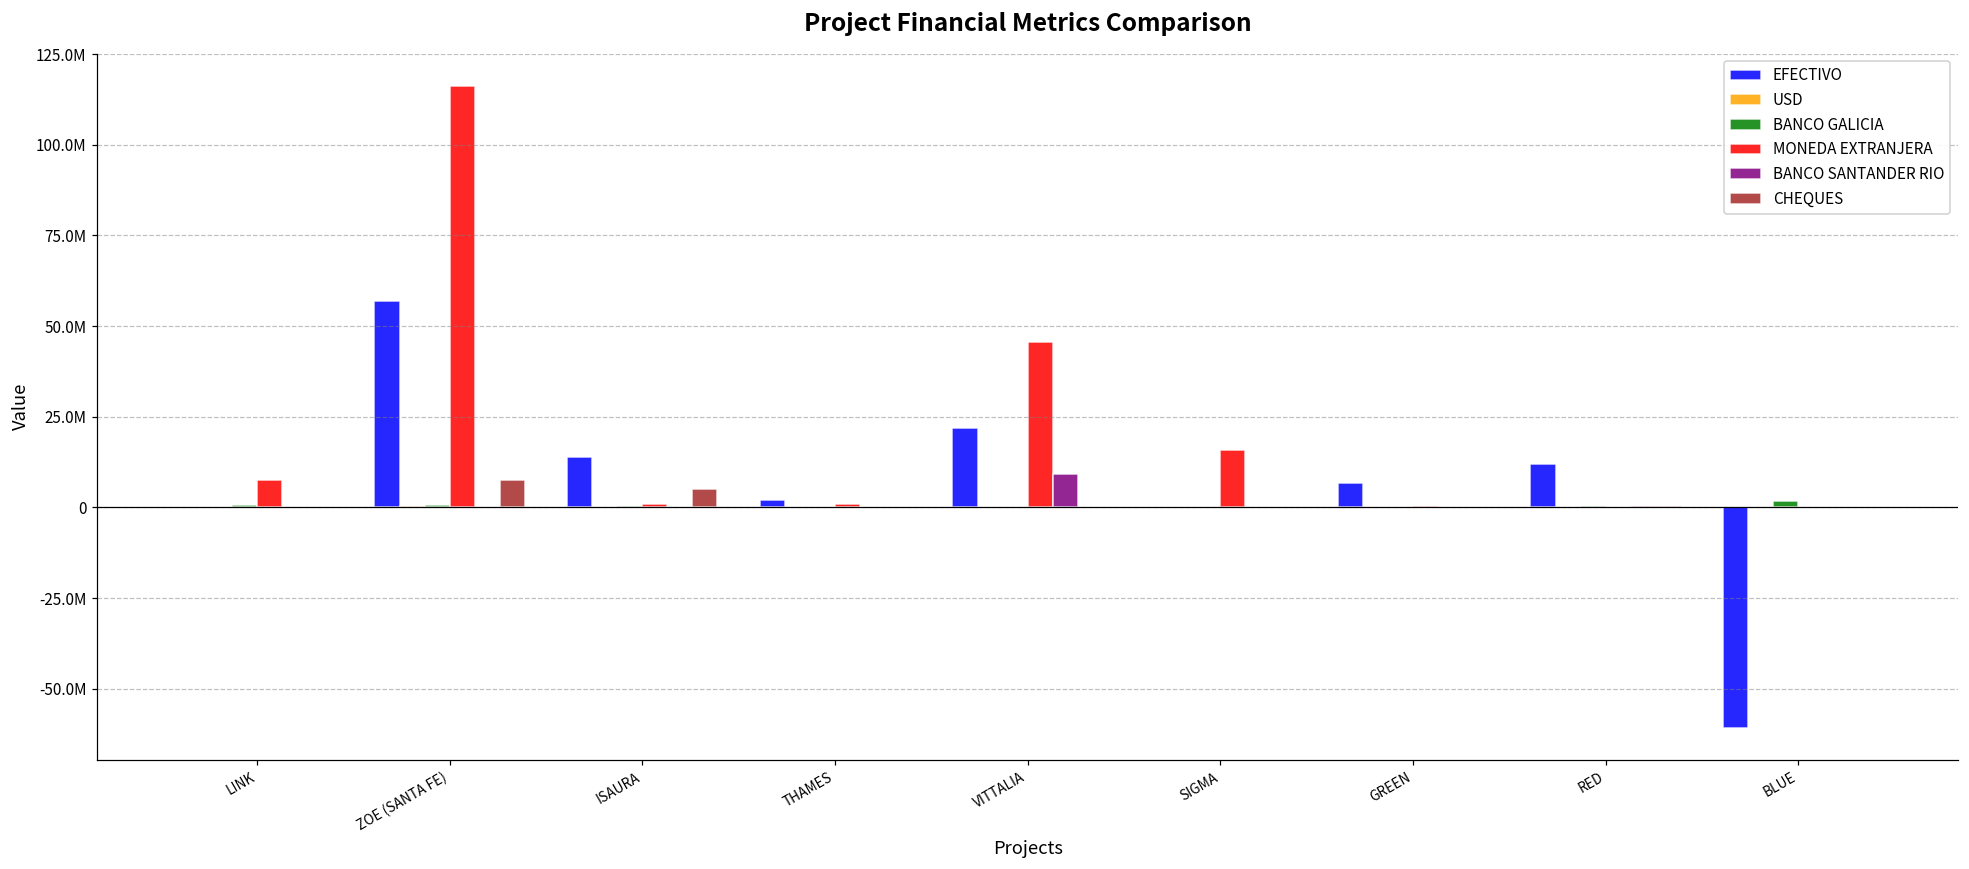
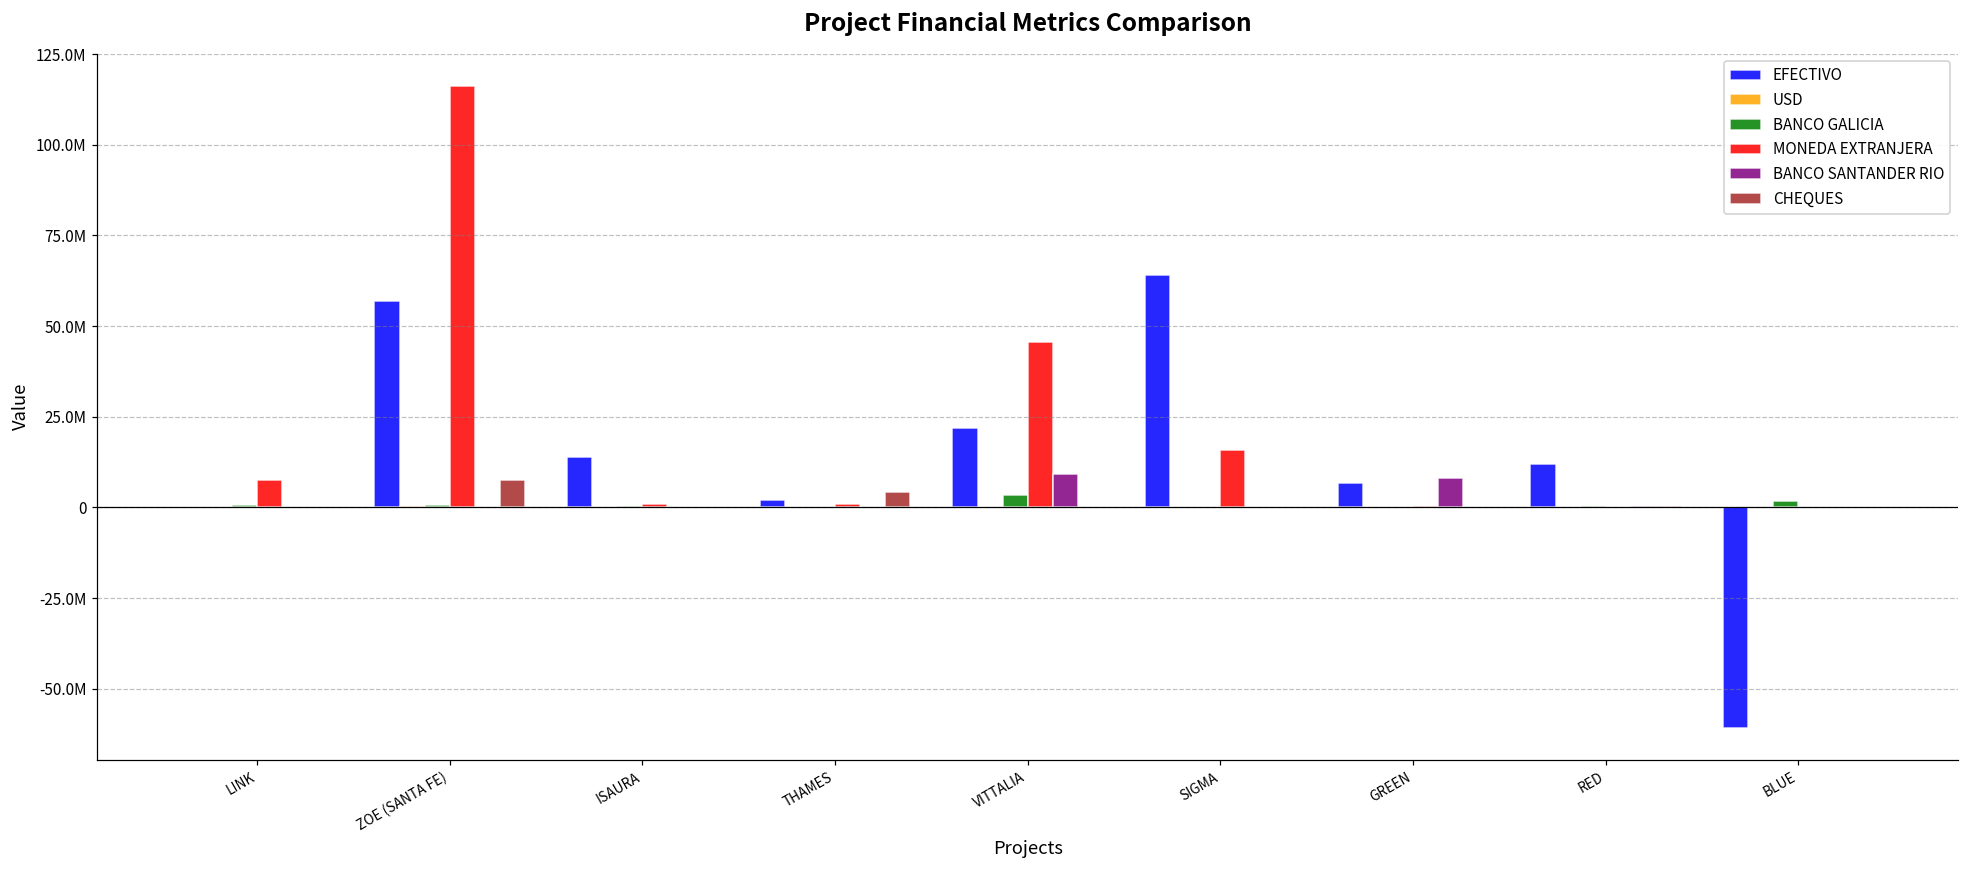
  {
    "EFECTIVO": {
      "LINK": 0,
      "ZOE (SANTA FE)": 57000000,
      "ISAURA": 14000000,
      "THAMES": 2000000,
      "VITTALIA": 22000000,
-     "SIGMA": 0,
+     "SIGMA": 64000000,
      "GREEN": 7000000,
      "RED": 12000000,
      "BLUE": -61000000
    },
    "USD": {
      "SIGMA": 0,
      "RED": 0,
      "BLUE": 0
    },
    "BANCO GALICIA": {
-     "VITTALIA": 0,
+     "VITTALIA": 3000000,
      "BLUE": 2000000
    },
    "MONEDA EXTRANJERA": {
      "LINK": 8000000,
      "ZOE (SANTA FE)": 116000000,
      "ISAURA": 1000000,
      "THAMES": 1000000,
      "VITTALIA": 46000000,
      "SIGMA": 16000000,
      "RED": 0,
      "BLUE": 0
    },
    "BANCO SANTANDER RIO": {
      "ZOE (SANTA FE)": 0,
      "ISAURA": 0,
      "THAMES": 0,
      "VITTALIA": 9000000,
-     "GREEN": 0
+     "GREEN": 8000000
    },
    "CHEQUES": {
      "LINK": 0,
      "ZOE (SANTA FE)": 8000000,
-     "ISAURA": 5000000,
-     "THAMES": 0,
+     "ISAURA": 0,
+     "THAMES": 4000000,
      "VITTALIA": 0,
      "BLUE": 0
    }
  }
